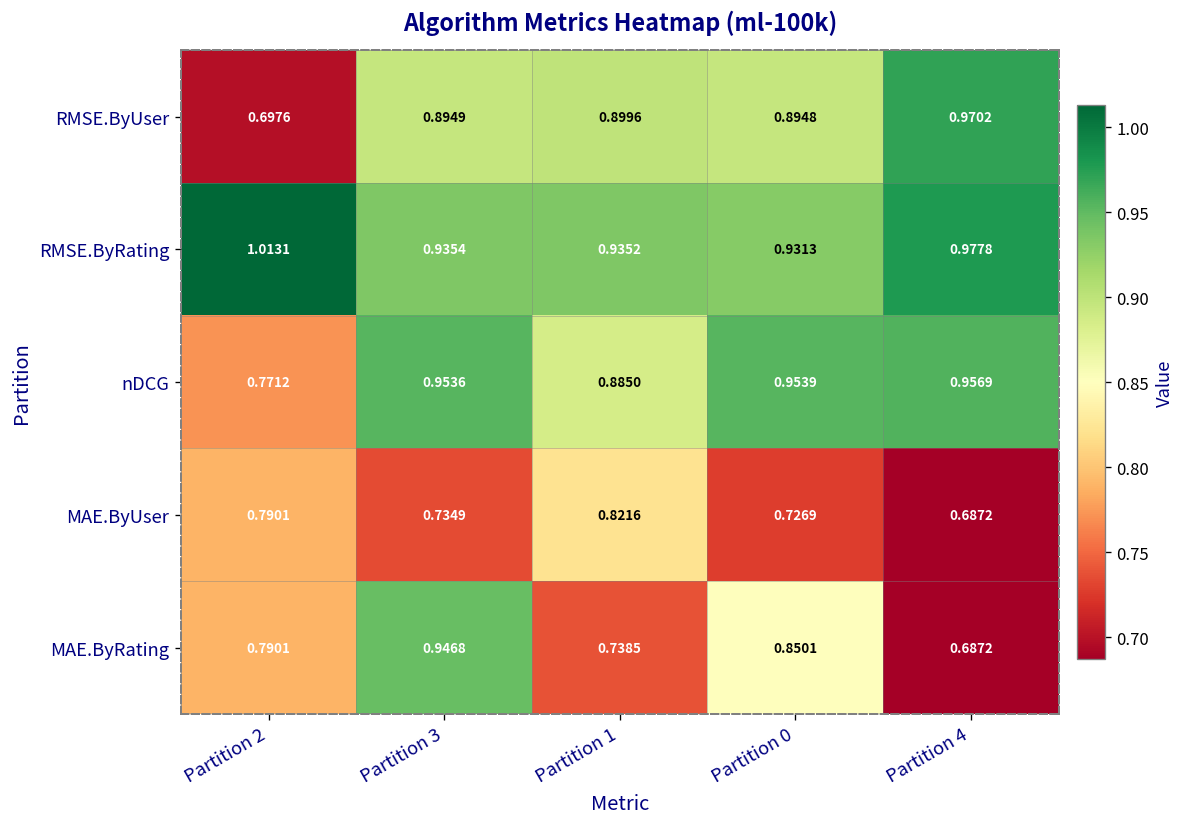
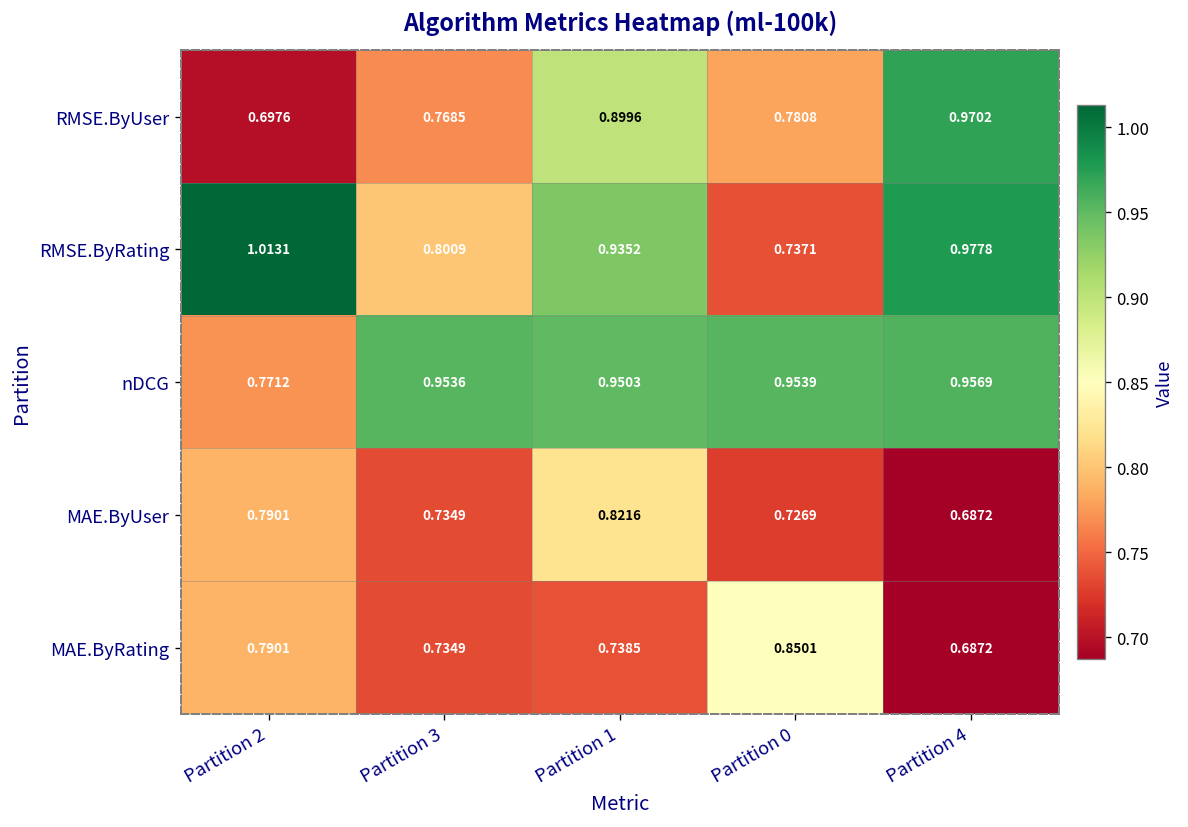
  {
    "RMSE.ByUser": {
      "Partition 2": 0.6976,
-     "Partition 3": 0.8949,
+     "Partition 3": 0.7685,
      "Partition 1": 0.8996,
-     "Partition 0": 0.8948,
+     "Partition 0": 0.7808,
      "Partition 4": 0.9702
    },
    "RMSE.ByRating": {
      "Partition 2": 1.0131,
-     "Partition 3": 0.9354,
+     "Partition 3": 0.8009,
      "Partition 1": 0.9352,
-     "Partition 0": 0.9313,
+     "Partition 0": 0.7371,
      "Partition 4": 0.9778
    },
    "nDCG": {
      "Partition 2": 0.7712,
      "Partition 3": 0.9536,
-     "Partition 1": 0.8850,
+     "Partition 1": 0.9503,
      "Partition 0": 0.9539,
      "Partition 4": 0.9569
    },
    "MAE.ByUser": {
      "Partition 2": 0.7901,
      "Partition 3": 0.7349,
      "Partition 1": 0.8216,
      "Partition 0": 0.7269,
      "Partition 4": 0.6872
    },
    "MAE.ByRating": {
      "Partition 2": 0.7901,
-     "Partition 3": 0.9468,
+     "Partition 3": 0.7349,
      "Partition 1": 0.7385,
      "Partition 0": 0.8501,
      "Partition 4": 0.6872
    }
  }
